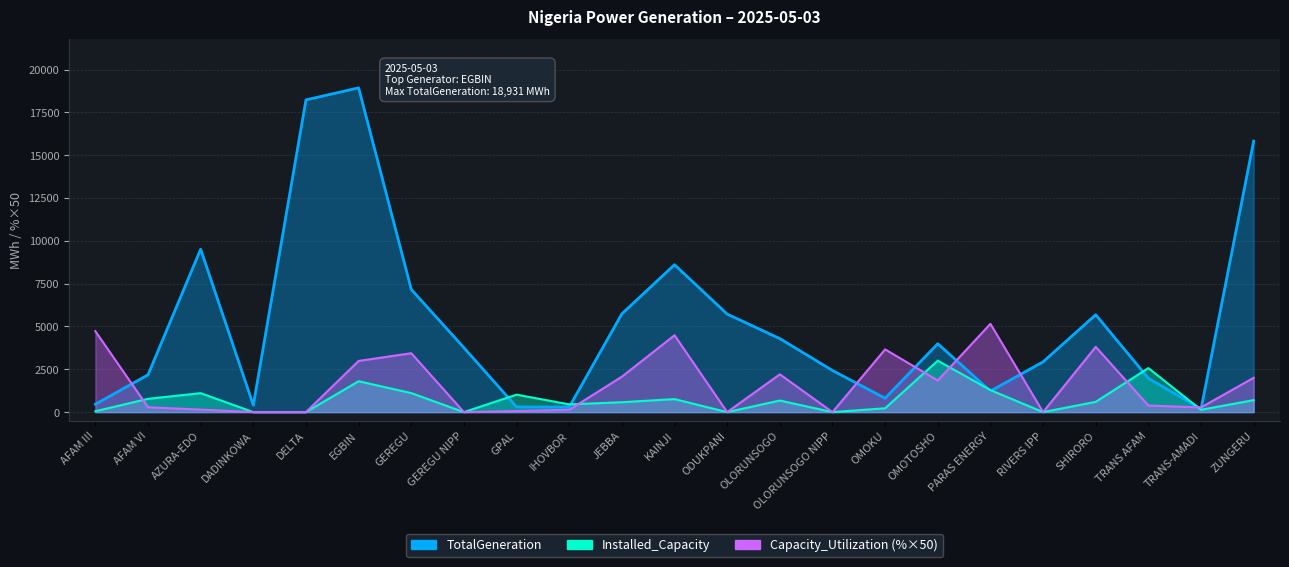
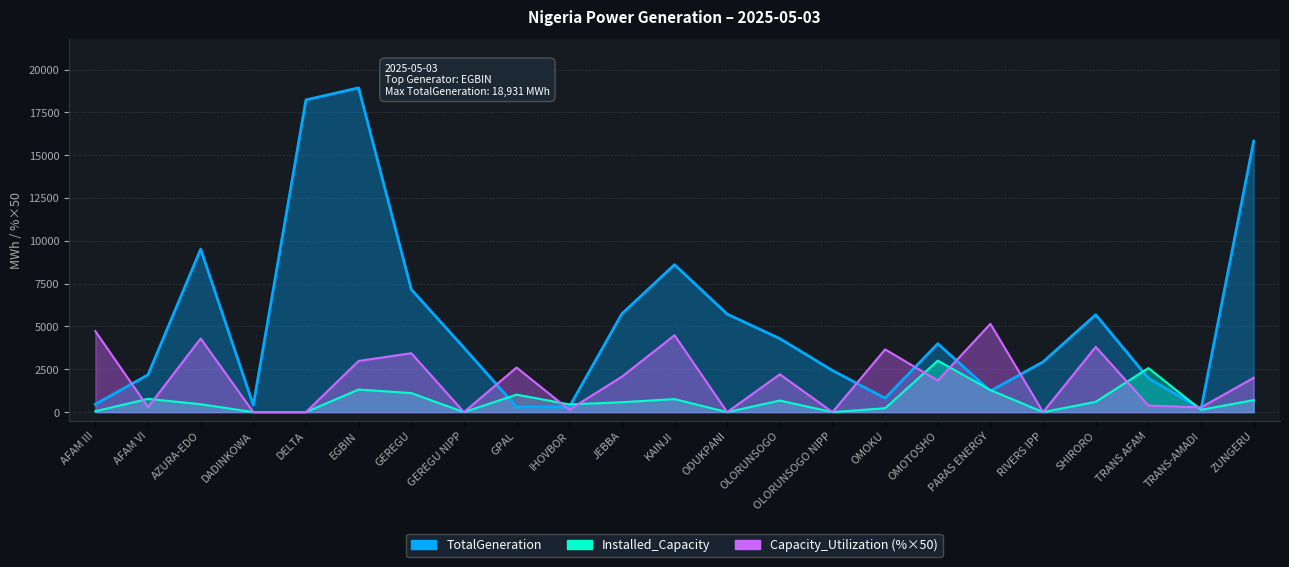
  {
    "TotalGeneration": {
      "AFAM III": 500,
      "AFAM VI": 2200,
      "AZURA-EDO": 9500,
      "DADINKOWA": 400,
      "DELTA": 18200,
      "EGBIN": 18900,
      "GEREGU": 7200,
      "GEREGU NIPP": 3800,
      "GPAL": 300,
      "IHOVBOR": 300,
      "JEBBA": 5700,
      "KAINJI": 8600,
      "ODUKPANI": 5700,
      "OLORUNSOGO": 4300,
      "OLORUNSOGO NIPP": 2400,
      "OMOKU": 800,
      "OMOTOSHO": 4000,
      "RIVERS IPP": 2900,
      "SHIRORO": 5700,
      "TRANS AFAM": 2000,
      "ZUNGERU": 15800
    },
    "Installed_Capacity": {
      "AFAM III": 100,
      "AFAM VI": 800,
-     "AZURA-EDO": 1100,
-     "EGBIN": 1800,
+     "AZURA-EDO": 500,
+     "EGBIN": 1300,
      "GEREGU": 1100,
      "GPAL": 1000,
      "IHOVBOR": 500,
      "JEBBA": 600,
      "KAINJI": 800,
      "OLORUNSOGO": 700,
      "OMOKU": 200,
      "OMOTOSHO": 3000,
      "SHIRORO": 600,
      "TRANS AFAM": 2600,
      "ZUNGERU": 700
    },
    "Capacity_Utilization (%×50)": {
      "AFAM III": 4700,
      "AFAM VI": 300,
-     "AZURA-EDO": 100,
+     "AZURA-EDO": 4300,
      "EGBIN": 3000,
      "GEREGU": 3400,
-     "GPAL": 100,
+     "GPAL": 2600,
      "IHOVBOR": 100,
      "JEBBA": 2100,
      "KAINJI": 4500,
      "OLORUNSOGO": 2200,
      "OMOKU": 3700,
      "OMOTOSHO": 1800,
      "PARAS ENERGY": 5200,
      "SHIRORO": 3800,
      "TRANS AFAM": 400,
      "ZUNGERU": 2000
    }
  }
